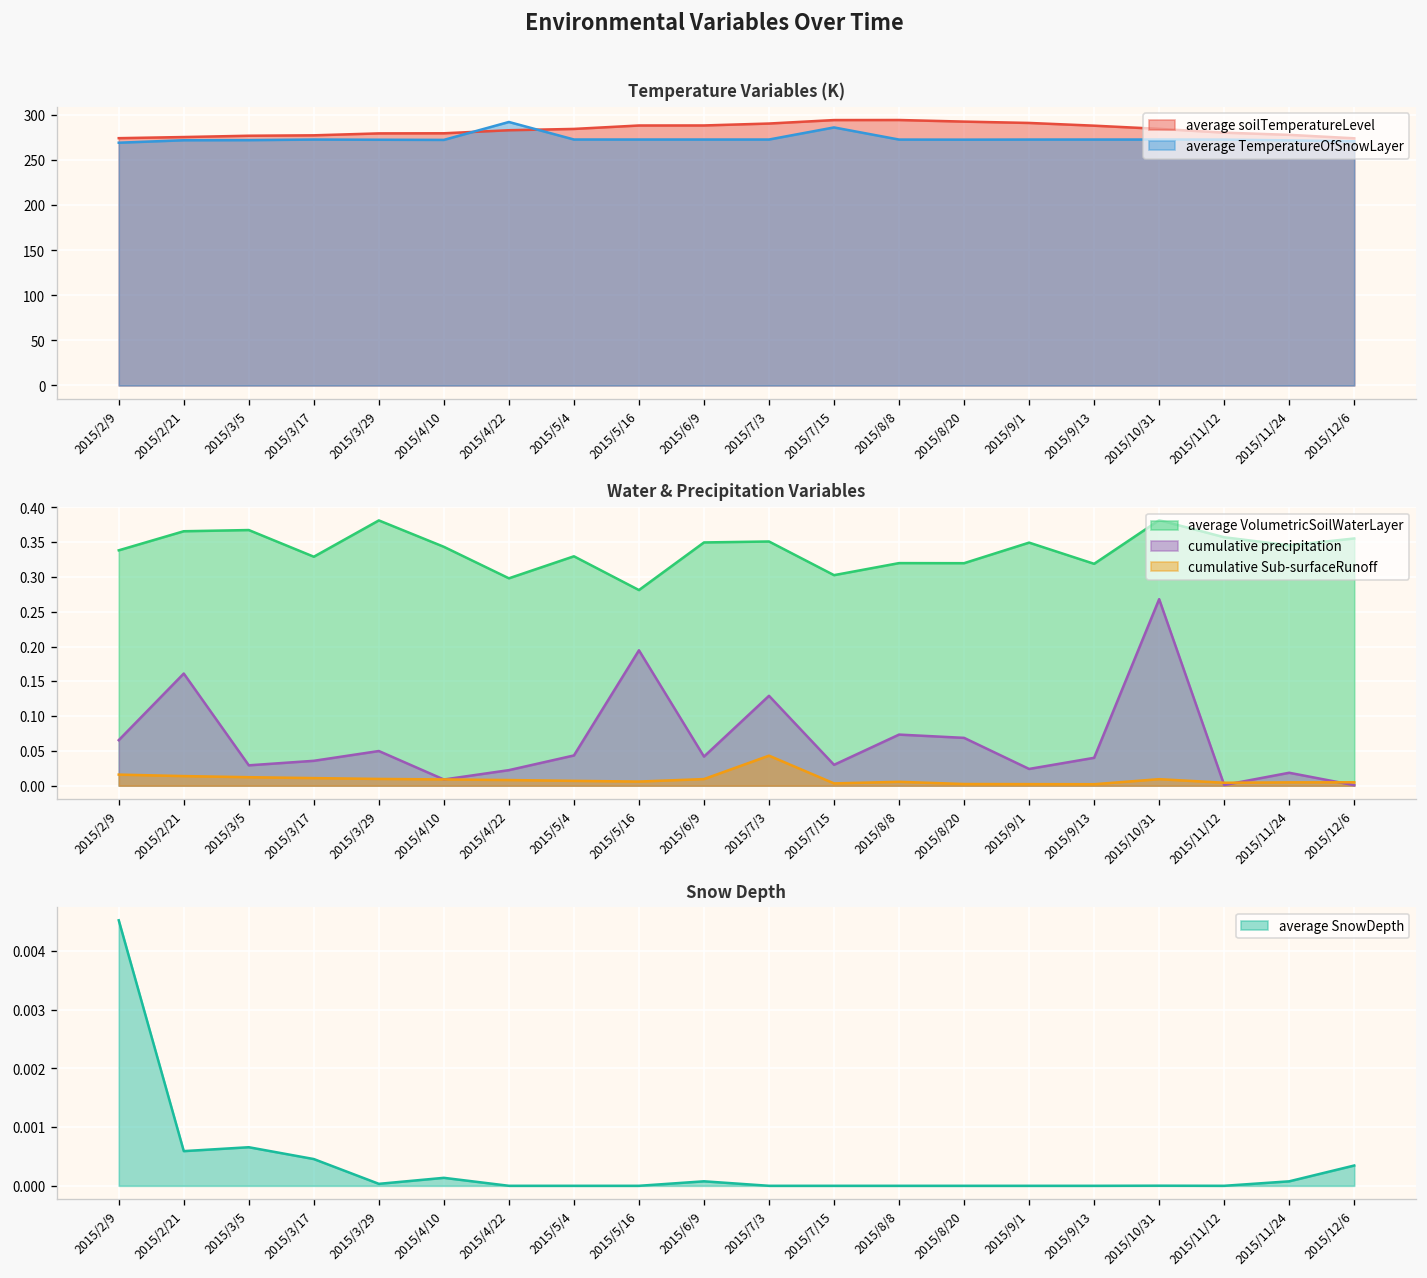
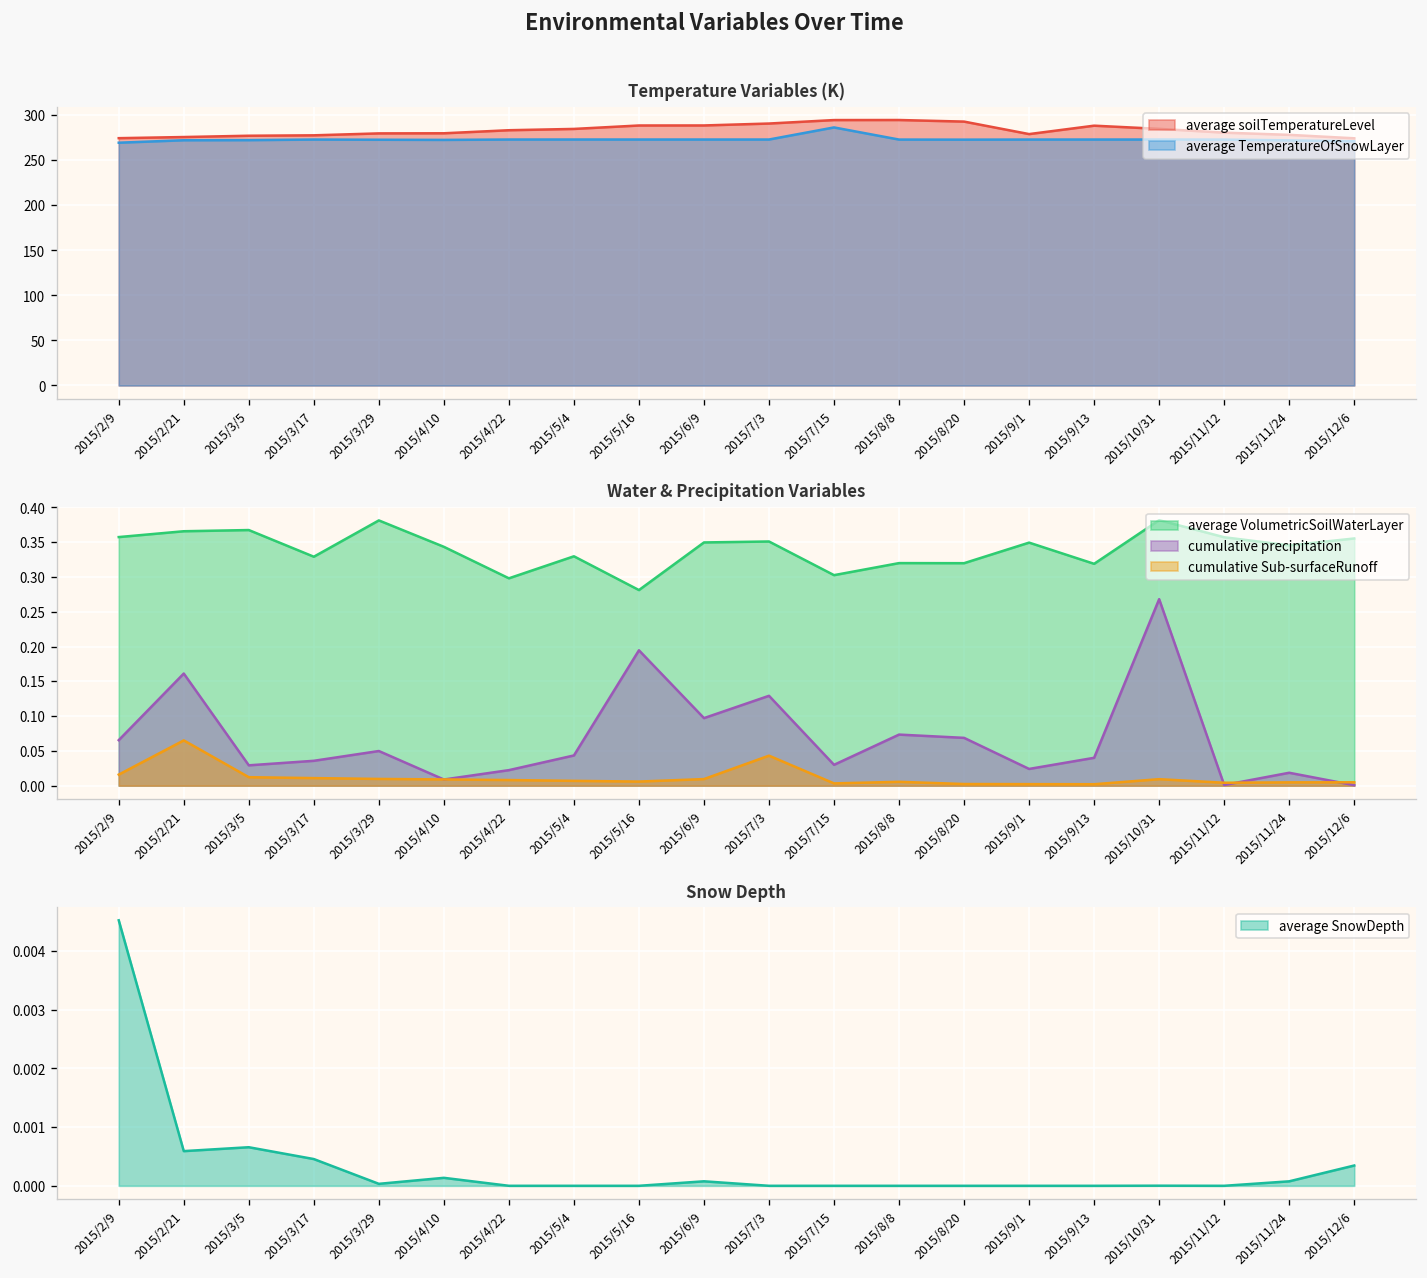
  {
    "Temperature Variables (K)": {
      "average soilTemperatureLevel": {
        "2015/2/9": 270,
        "2015/2/21": 280,
        "2015/3/5": 280,
        "2015/3/17": 280,
        "2015/3/29": 280,
        "2015/4/10": 280,
        "2015/4/22": 280,
        "2015/5/4": 280,
        "2015/5/16": 290,
        "2015/6/9": 290,
        "2015/7/3": 290,
        "2015/7/15": 290,
        "2015/8/8": 290,
        "2015/8/20": 290,
-       "2015/9/1": 290,
+       "2015/9/1": 280,
        "2015/9/13": 290
      },
      "average TemperatureOfSnowLayer": {
        "2015/2/9": 270,
        "2015/2/21": 270,
        "2015/3/5": 270,
        "2015/3/17": 270,
        "2015/3/29": 270,
        "2015/4/10": 270,
-       "2015/4/22": 290,
+       "2015/4/22": 270,
        "2015/5/4": 270,
        "2015/5/16": 270,
        "2015/6/9": 270,
        "2015/7/3": 270,
        "2015/7/15": 290,
        "2015/8/8": 270,
        "2015/8/20": 270,
        "2015/9/1": 270,
        "2015/9/13": 270
      }
    },
    "Water & Precipitation Variables": {
      "average VolumetricSoilWaterLayer": {
-       "2015/2/9": 0.34,
+       "2015/2/9": 0.36,
        "2015/2/21": 0.37,
        "2015/3/5": 0.37,
        "2015/3/17": 0.33,
        "2015/3/29": 0.38,
        "2015/4/10": 0.34,
        "2015/4/22": 0.30,
        "2015/5/4": 0.33,
        "2015/5/16": 0.28,
        "2015/6/9": 0.35,
        "2015/7/3": 0.35,
        "2015/7/15": 0.30,
        "2015/8/8": 0.32,
        "2015/8/20": 0.32,
        "2015/9/1": 0.35,
        "2015/9/13": 0.32
      },
      "cumulative precipitation": {
        "2015/2/9": 0.07,
        "2015/2/21": 0.16,
        "2015/3/5": 0.03,
        "2015/3/17": 0.04,
        "2015/3/29": 0.05,
        "2015/4/22": 0.02,
        "2015/5/4": 0.04,
        "2015/5/16": 0.19,
-       "2015/6/9": 0.04,
+       "2015/6/9": 0.10,
        "2015/7/3": 0.13,
        "2015/7/15": 0.03,
        "2015/8/8": 0.07,
        "2015/8/20": 0.07,
        "2015/9/1": 0.02,
        "2015/9/13": 0.04,
        "2015/10/31": 0.27,
        "2015/11/24": 0.02
      },
      "cumulative Sub-surfaceRunoff": {
        "2015/2/9": 0.02,
-       "2015/2/21": 0.01,
+       "2015/2/21": 0.07,
        "2015/3/5": 0.01,
        "2015/3/17": 0.01,
        "2015/3/29": 0.01,
        "2015/4/22": 0.01,
        "2015/5/4": 0.01,
        "2015/5/16": 0.01,
        "2015/6/9": 0.01,
        "2015/7/3": 0.04,
        "2015/7/15": 0.00,
        "2015/8/8": 0.01,
        "2015/8/20": 0.00,
        "2015/9/1": 0.00,
        "2015/9/13": 0.00,
        "2015/10/31": 0.01,
        "2015/11/24": 0.00
      }
    },
    "Snow Depth": {
      "2015/2/9": 0.0045,
      "2015/2/21": 0.0006,
      "2015/3/5": 0.0007,
      "2015/3/17": 0.0005,
      "2015/3/29": 0.0000,
      "2015/4/10": 0.0001,
      "2015/4/22": 0.0000,
      "2015/5/4": 0.0000,
      "2015/5/16": 0.0000,
      "2015/6/9": 0.0001,
      "2015/7/3": 0.0000,
      "2015/7/15": 0.0000,
      "2015/8/8": 0.0000,
      "2015/8/20": 0.0000,
      "2015/9/1": 0.0000,
      "2015/9/13": 0.0000,
      "2015/10/31": 0.0000,
      "2015/11/12": 0.0000,
      "2015/11/24": 0.0001,
      "2015/12/6": 0.0003
    }
  }
